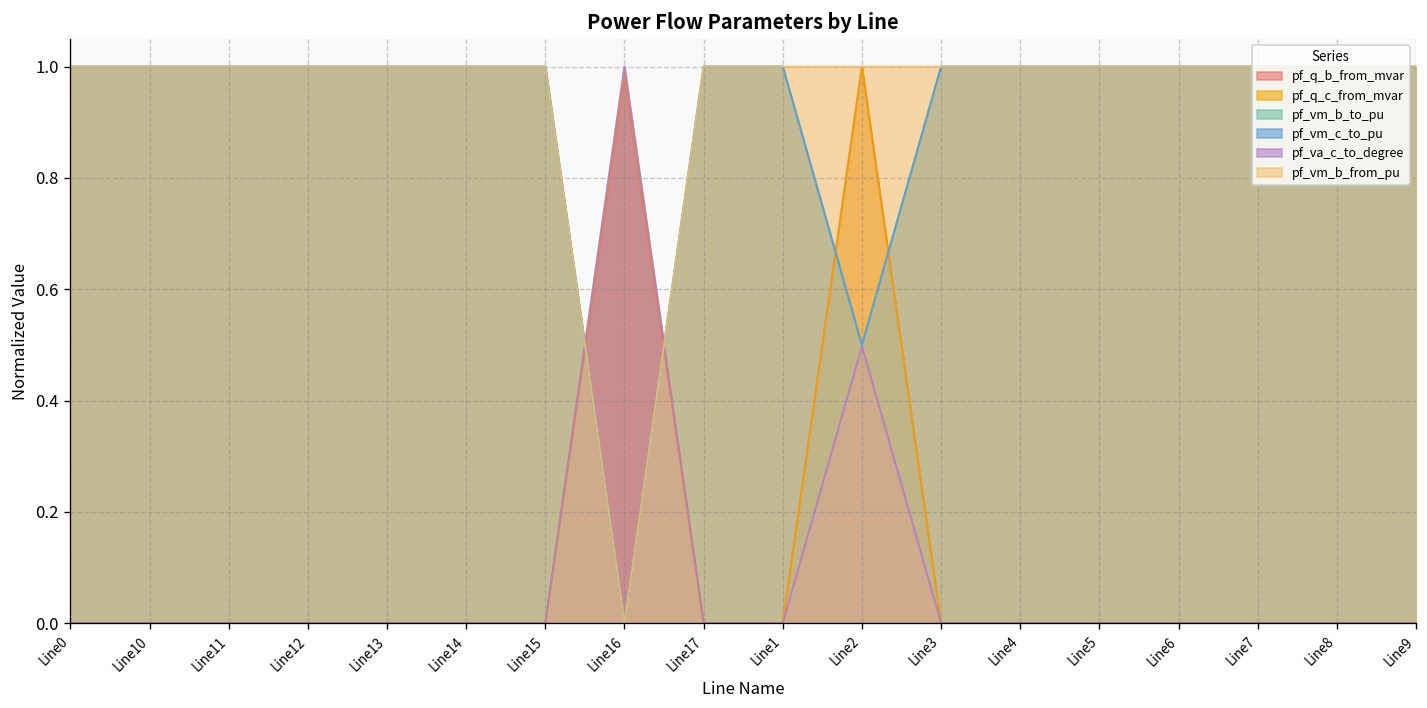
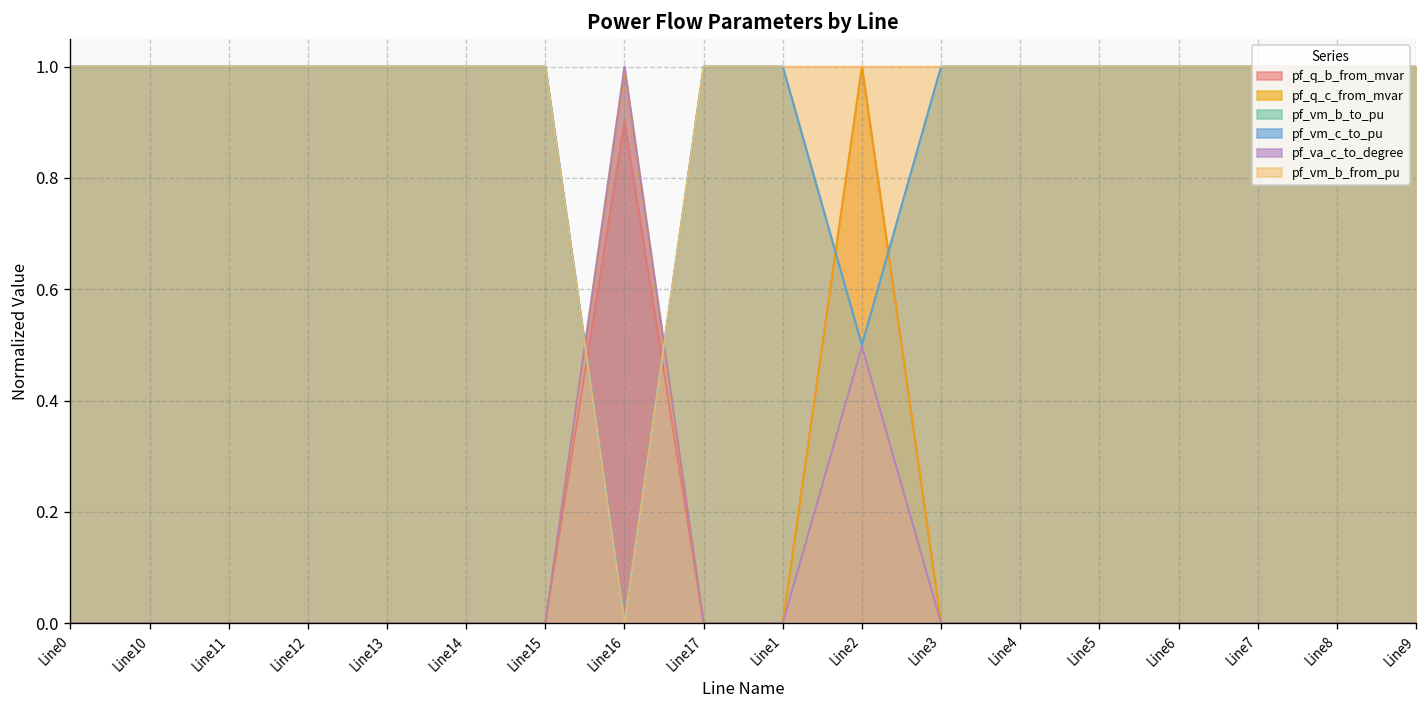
  {
    "pf_q_b_from_mvar": {
-     "Line16": 0.98
+     "Line16": 0.90
    }
  }
